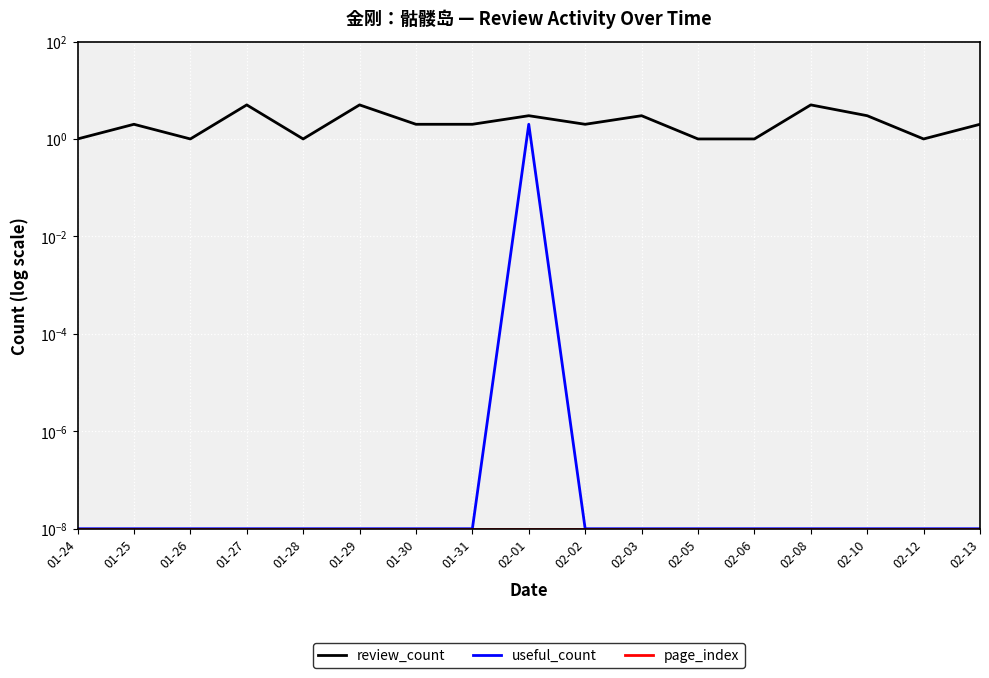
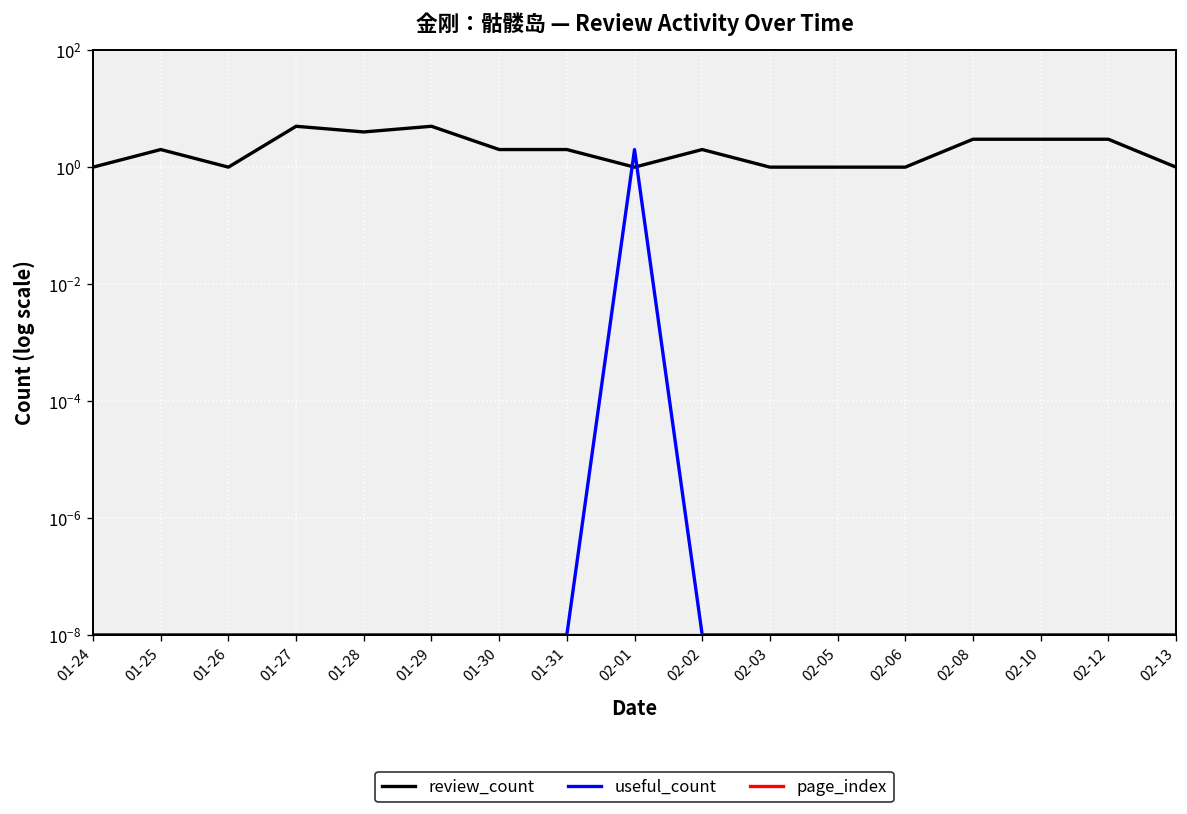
  {
    "review_count": {
      "01-24": 1,
      "01-25": 2,
      "01-26": 1,
      "01-27": 5,
-     "01-28": 1,
+     "01-28": 4,
      "01-29": 5,
      "01-30": 2,
      "01-31": 2,
-     "02-01": 3,
+     "02-01": 1,
      "02-02": 2,
-     "02-03": 3,
+     "02-03": 1,
      "02-05": 1,
      "02-06": 1,
-     "02-08": 5,
+     "02-08": 3,
      "02-10": 3,
-     "02-12": 1,
-     "02-13": 2
+     "02-12": 3,
+     "02-13": 1
    },
    "useful_count": {
      "02-01": 2
    },
    "page_index": {
      "02-01": 0.000000010
    }
  }
